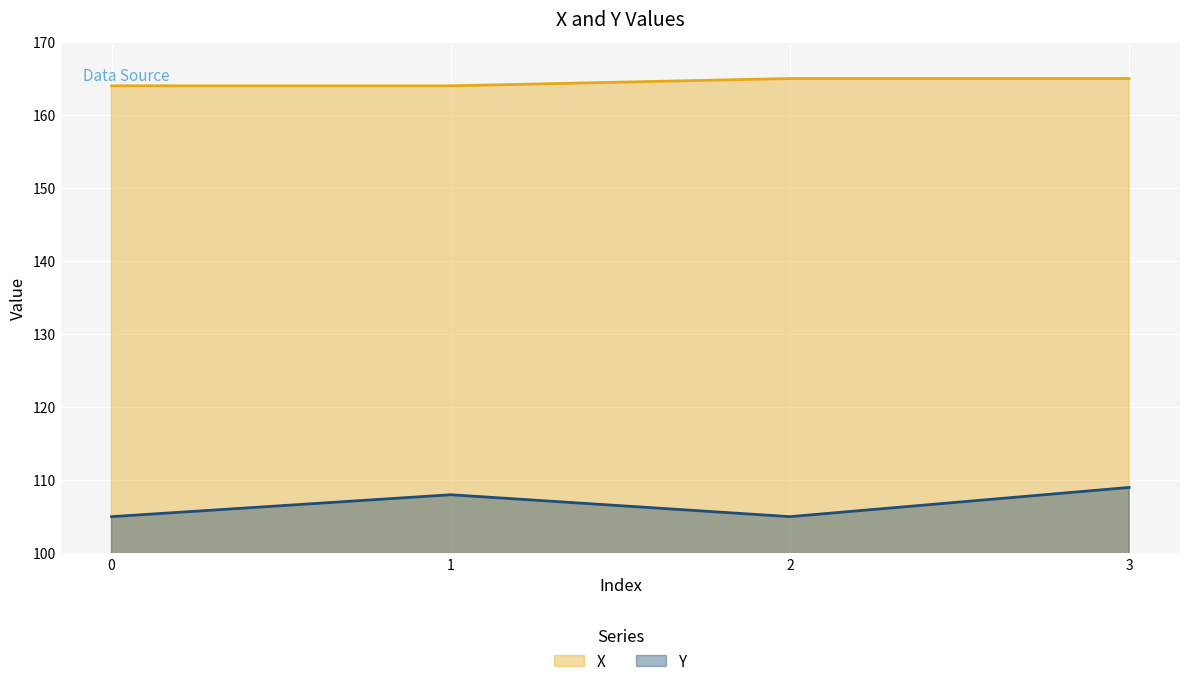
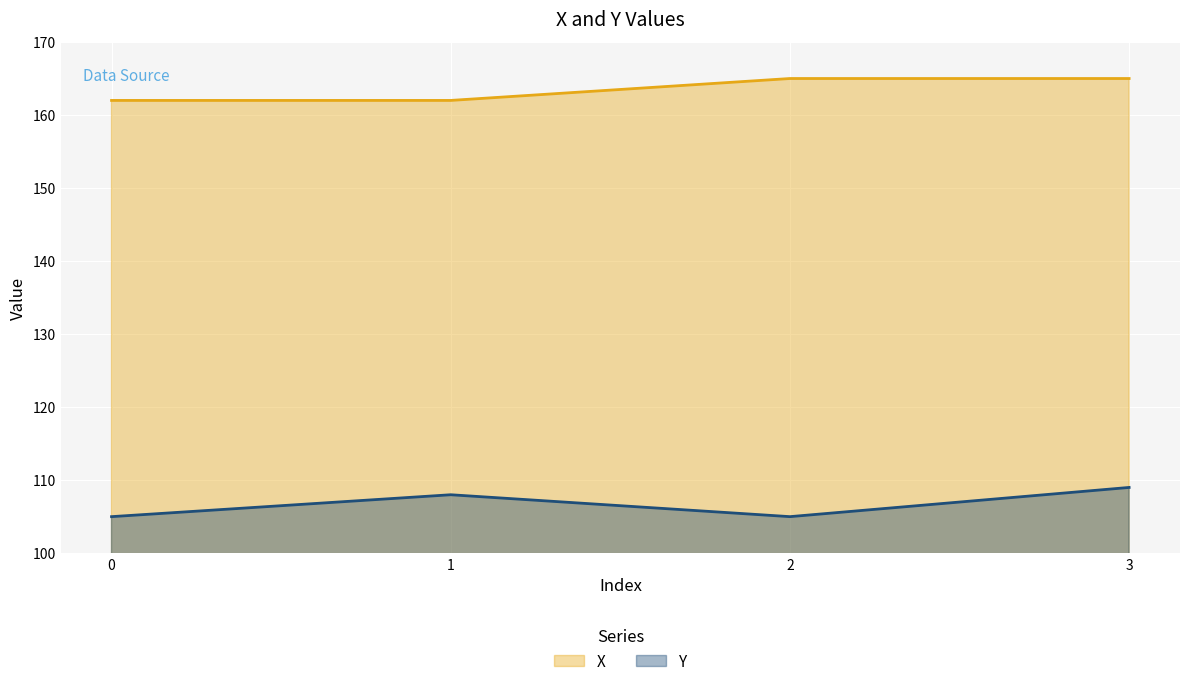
  {
    "X": {
-     "0": 164,
-     "1": 164,
+     "0": 162,
+     "1": 162,
      "2": 165,
      "3": 165
    },
    "Y": {
      "0": 105,
      "1": 108,
      "2": 105,
      "3": 109
    }
  }
